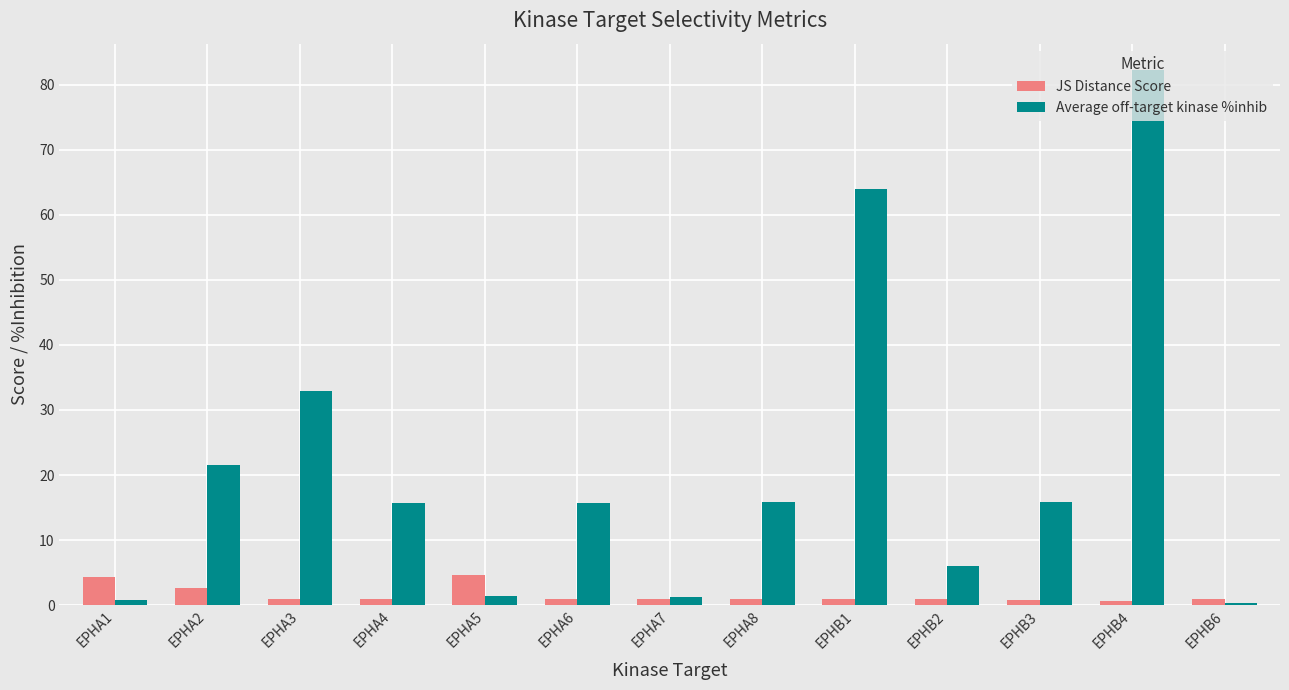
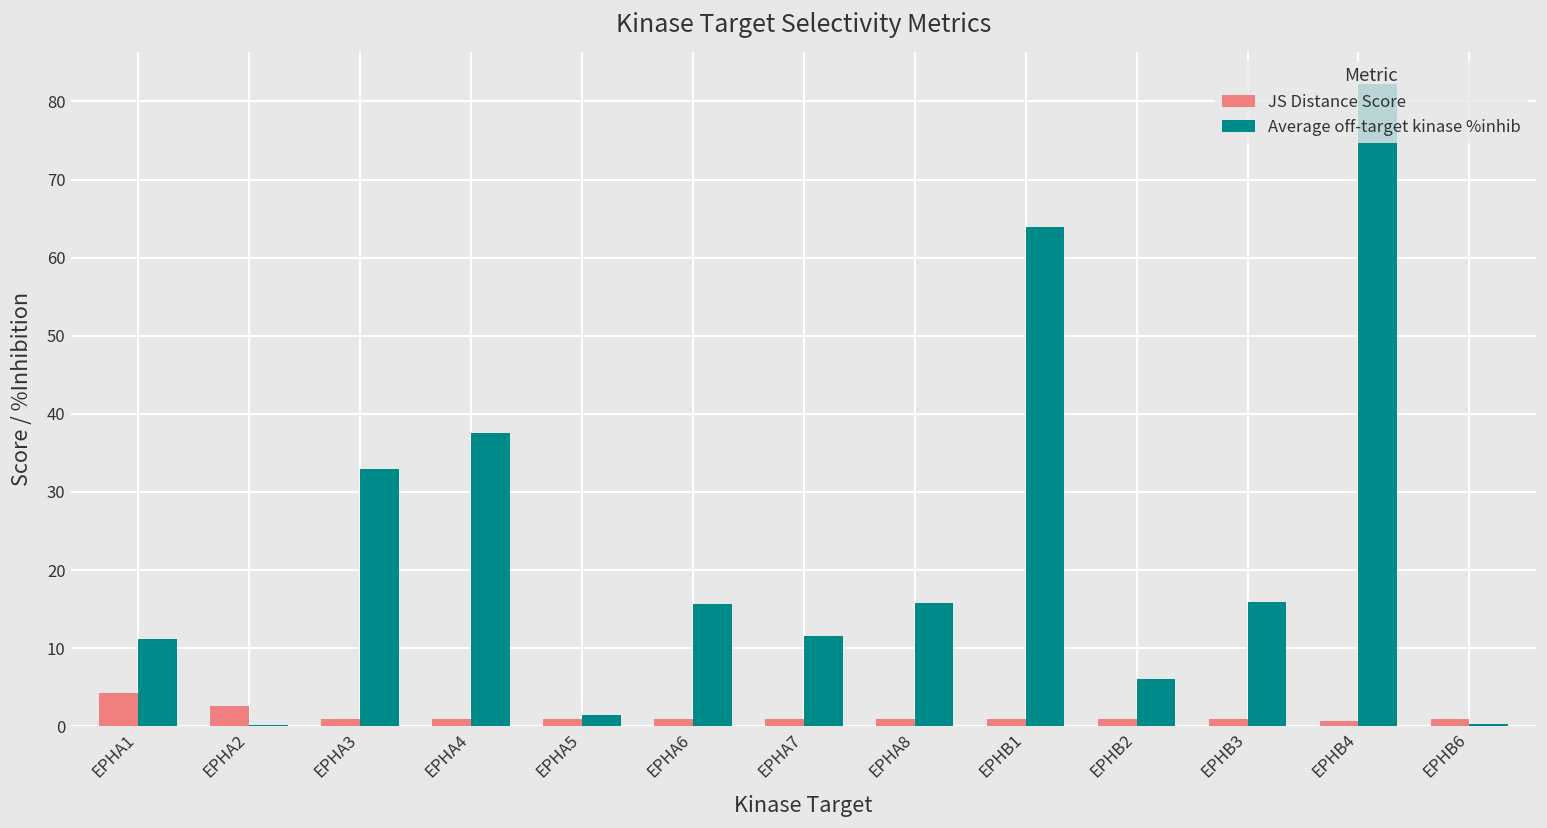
  {
    "JS Distance Score": {
      "EPHA1": 4,
      "EPHA2": 3,
      "EPHA3": 1,
      "EPHA4": 1,
-     "EPHA5": 5,
+     "EPHA5": 1,
      "EPHA6": 1,
      "EPHA7": 1,
      "EPHA8": 1,
      "EPHB1": 1,
      "EPHB2": 1,
      "EPHB3": 1,
      "EPHB4": 1,
      "EPHB6": 1
    },
    "Average off-target kinase %inhib": {
-     "EPHA1": 1,
-     "EPHA2": 21,
+     "EPHA1": 11,
+     "EPHA2": 0,
      "EPHA3": 33,
-     "EPHA4": 16,
+     "EPHA4": 38,
      "EPHA5": 1,
      "EPHA6": 16,
-     "EPHA7": 1,
+     "EPHA7": 12,
      "EPHA8": 16,
      "EPHB1": 64,
      "EPHB2": 6,
      "EPHB3": 16
    }
  }
